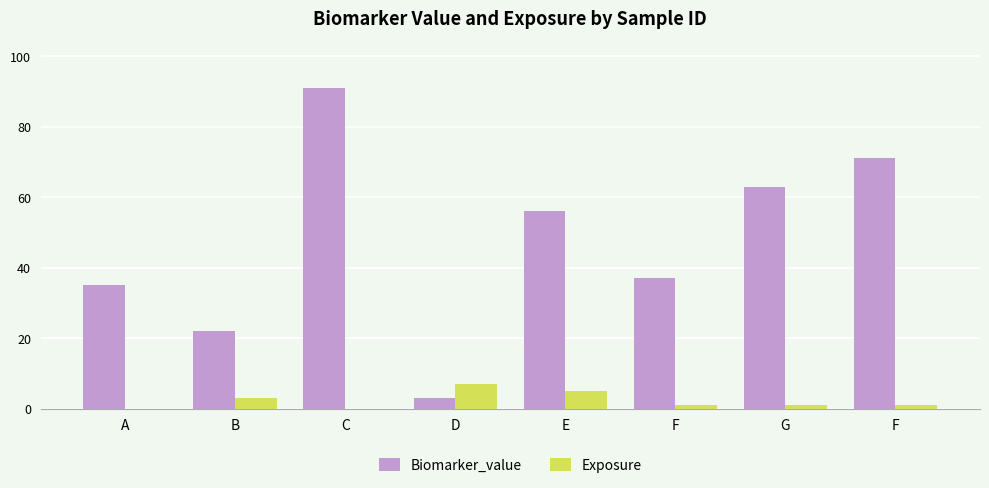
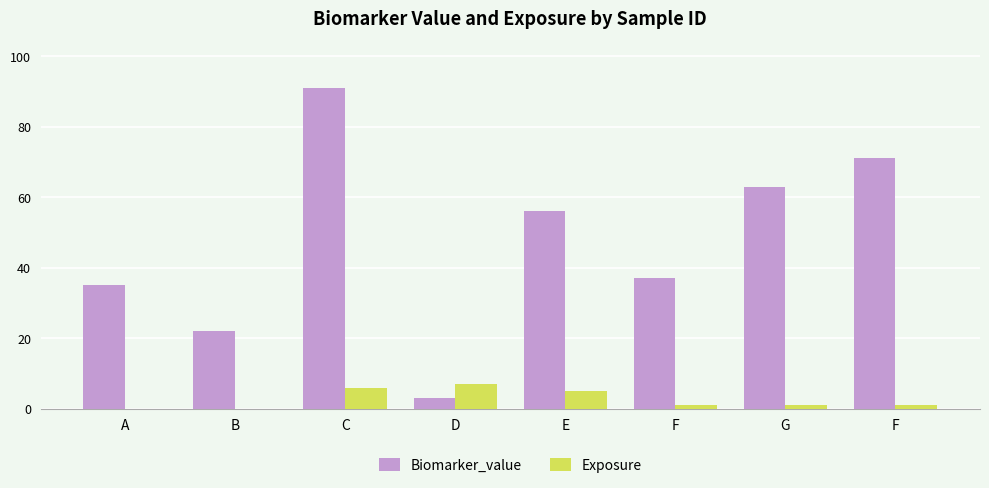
  {
    "Biomarker_value": {
      "A": 35,
      "B": 22,
      "C": 91,
      "D": 3,
      "E": 56,
      "G": 63
    },
    "Exposure": {
      "A": 0,
-     "B": 3,
-     "C": 0,
+     "B": 0,
+     "C": 6,
      "D": 7,
      "E": 5,
      "G": 1
    }
  }
